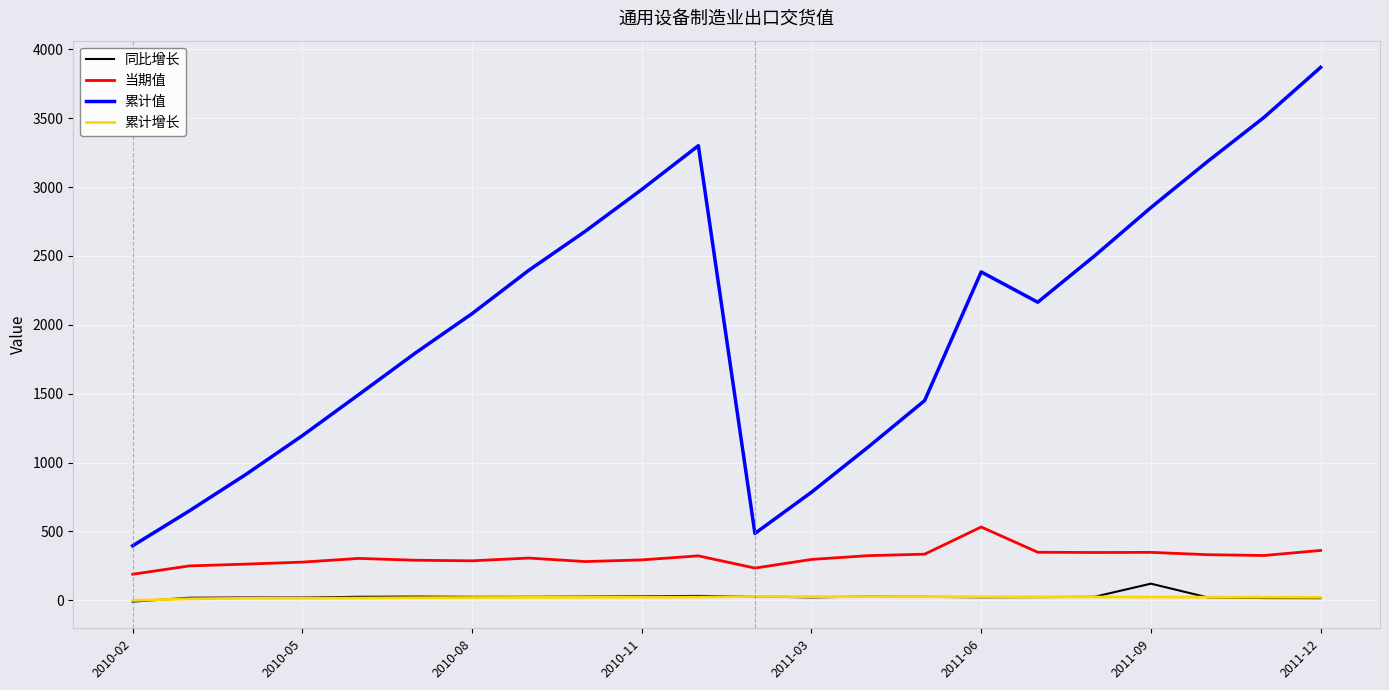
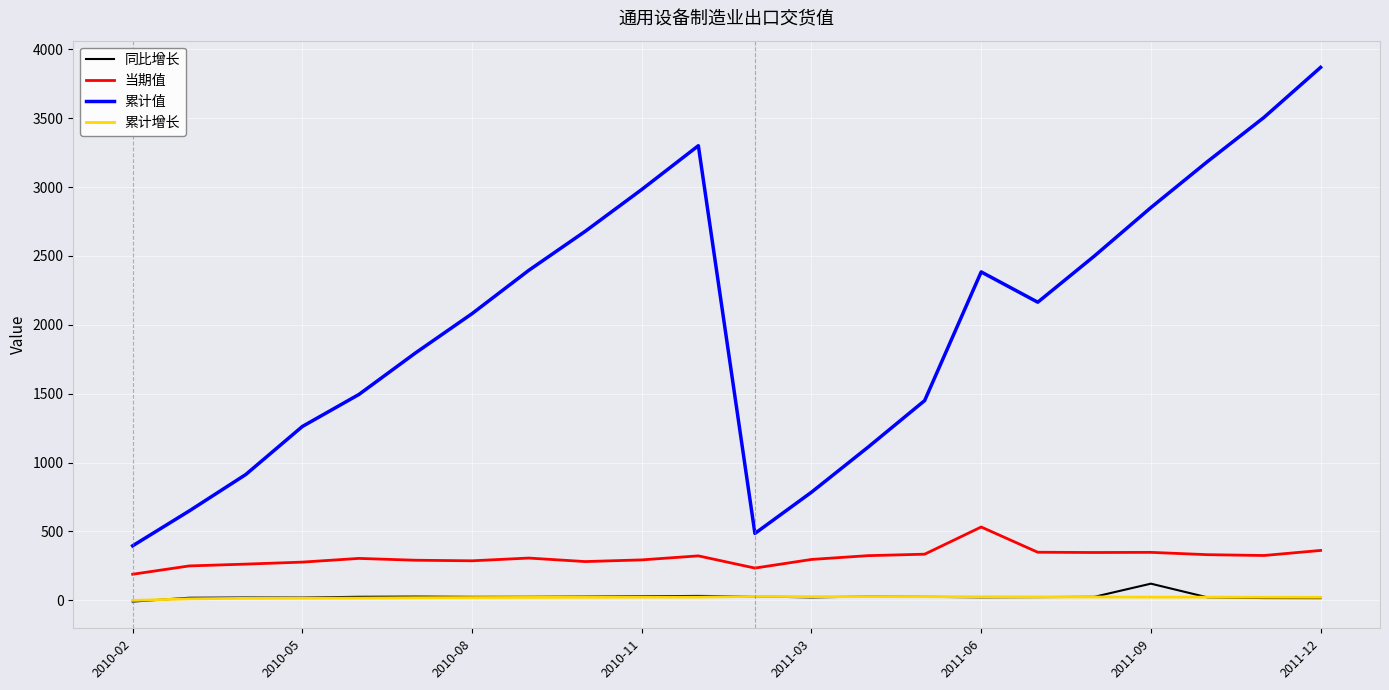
  {
    "同比增长": {
      "2011-09": 120
    },
    "当期值": {
      "2010-02": 190,
      "2010-05": 280,
      "2010-08": 290,
      "2010-11": 290,
      "2011-03": 300,
      "2011-06": 530,
      "2011-09": 350,
      "2011-12": 360
    },
    "累计值": {
      "2010-02": 400,
-     "2010-05": 1200,
+     "2010-05": 1260,
      "2010-08": 2080,
      "2010-11": 2980,
      "2011-03": 780,
      "2011-06": 2380,
      "2011-09": 2850,
      "2011-12": 3870
    },
    "累计增长": {
      "2011-09": 20
    }
  }
